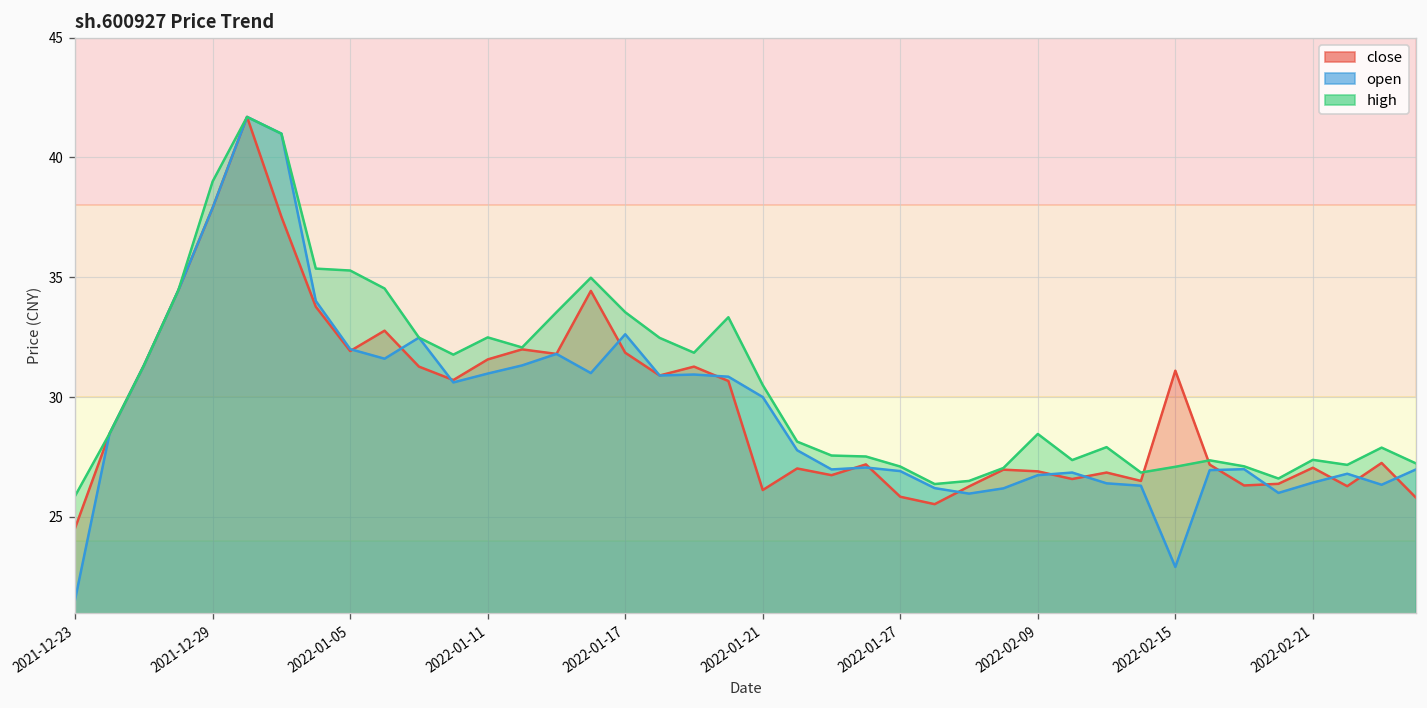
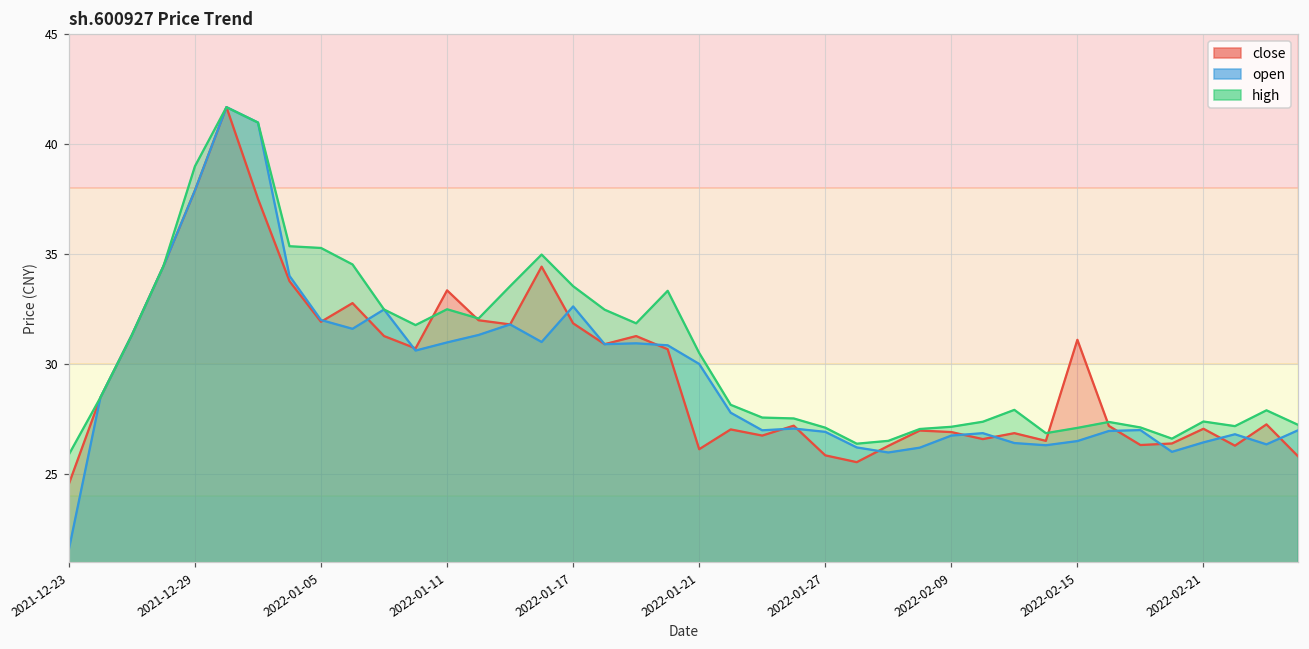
  {
    "close": {
      "2021-12-23": 24.5,
-     "2022-01-11": 31.6,
+     "2022-01-11": 33.4,
      "2022-01-17": 31.9,
      "2022-01-21": 26.1,
      "2022-01-27": 25.8,
      "2022-02-09": 26.9,
      "2022-02-15": 31.1,
      "2022-02-21": 27.1
    },
    "open": {
      "2021-12-23": 21.6,
      "2022-01-11": 31.0,
      "2022-01-17": 32.6,
      "2022-01-21": 30.0,
      "2022-01-27": 26.9,
      "2022-02-09": 26.7,
-     "2022-02-15": 22.9,
+     "2022-02-15": 26.5,
      "2022-02-21": 26.4
    },
    "high": {
      "2021-12-23": 25.9,
      "2021-12-29": 39.0,
      "2022-01-05": 35.3,
      "2022-01-11": 32.5,
      "2022-01-17": 33.5,
      "2022-01-21": 30.5,
      "2022-01-27": 27.1,
-     "2022-02-09": 28.5,
+     "2022-02-09": 27.1,
      "2022-02-15": 27.1,
      "2022-02-21": 27.4
    }
  }
